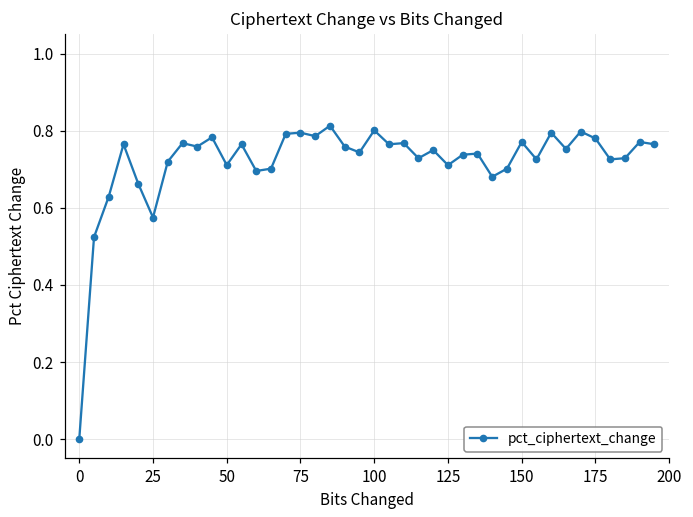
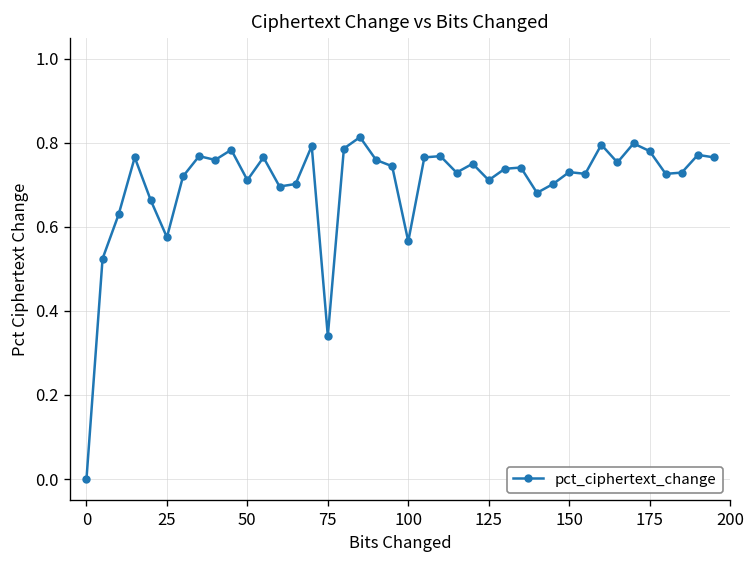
  {
    "0": 0.00,
    "25": 0.58,
    "50": 0.71,
-   "75": 0.80,
-   "100": 0.80,
+   "75": 0.34,
+   "100": 0.57,
    "125": 0.71,
-   "150": 0.77,
+   "150": 0.73,
    "175": 0.78
  }
